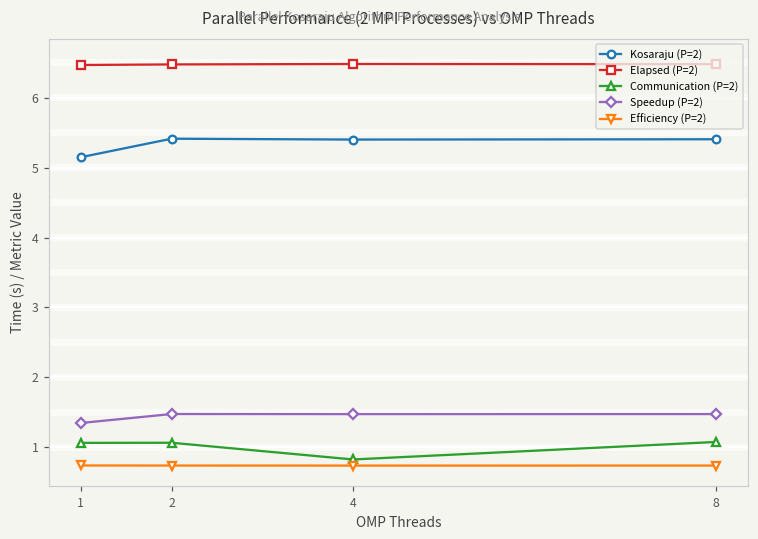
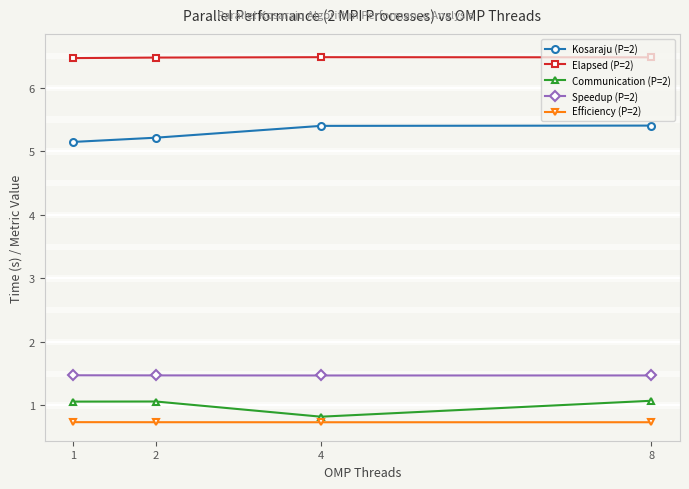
  {
    "Kosaraju (P=2)": {
      "1": 5.1,
-     "2": 5.4,
+     "2": 5.2,
      "4": 5.4,
      "8": 5.4
    },
    "Elapsed (P=2)": {
      "1": 6.5,
      "2": 6.5,
      "4": 6.5
    },
    "Communication (P=2)": {
      "1": 1.1,
      "2": 1.1,
      "4": 0.8,
      "8": 1.1
    },
    "Speedup (P=2)": {
-     "1": 1.3,
+     "1": 1.5,
      "2": 1.5,
      "4": 1.5,
      "8": 1.5
    },
    "Efficiency (P=2)": {
      "1": 0.7,
      "2": 0.7,
      "4": 0.7,
      "8": 0.7
    }
  }
